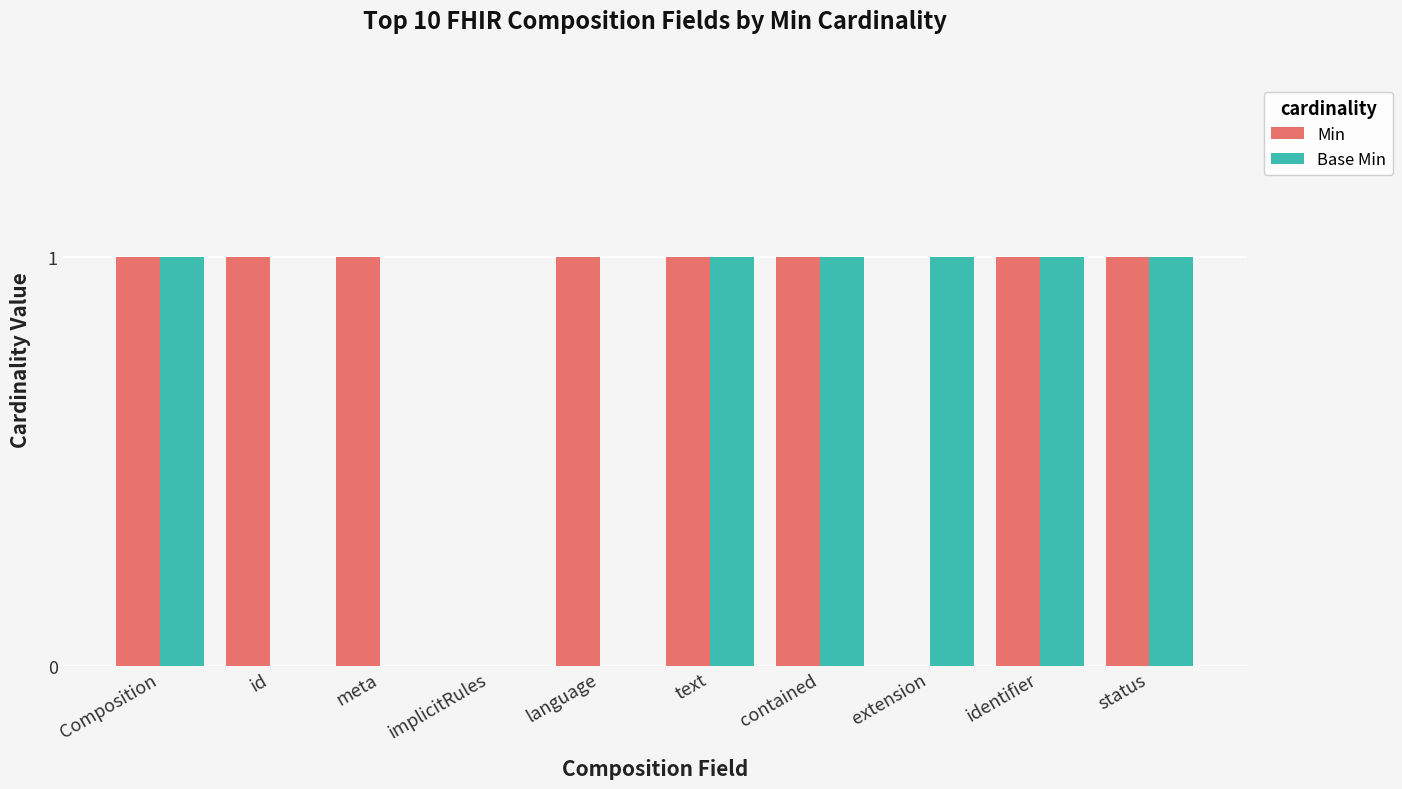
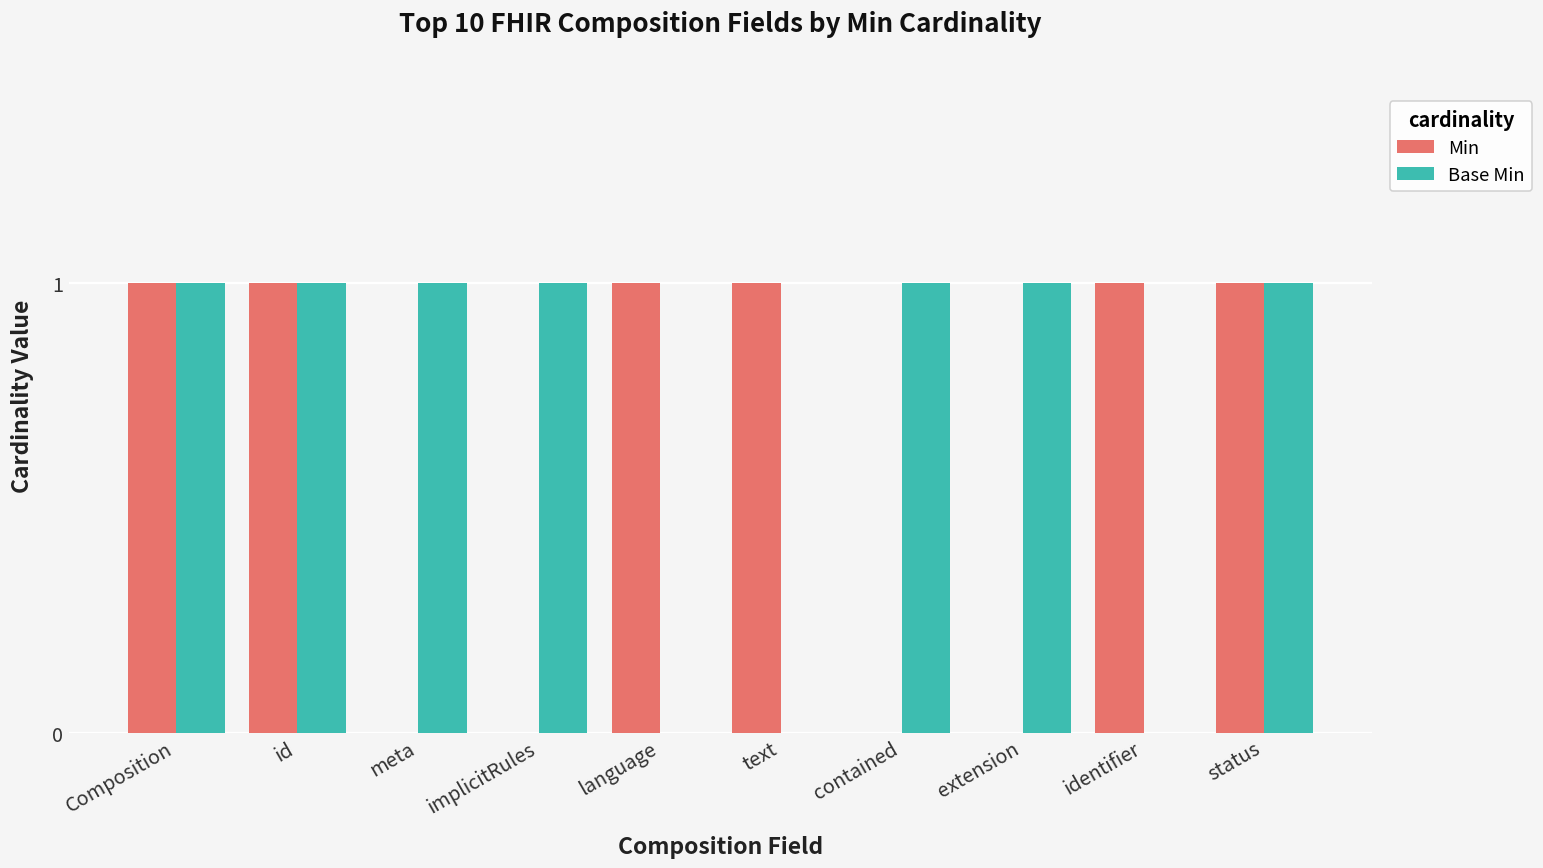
  {
    "Min": {
      "Composition": 1,
      "id": 1,
-     "meta": 1,
+     "meta": 0,
      "implicitRules": 0,
      "language": 1,
      "text": 1,
-     "contained": 1,
+     "contained": 0,
      "extension": 0,
      "identifier": 1,
      "status": 1
    },
    "Base Min": {
      "Composition": 1,
-     "id": 0,
-     "meta": 0,
-     "implicitRules": 0,
+     "id": 1,
+     "meta": 1,
+     "implicitRules": 1,
      "language": 0,
-     "text": 1,
+     "text": 0,
      "contained": 1,
      "extension": 1,
-     "identifier": 1,
+     "identifier": 0,
      "status": 1
    }
  }
